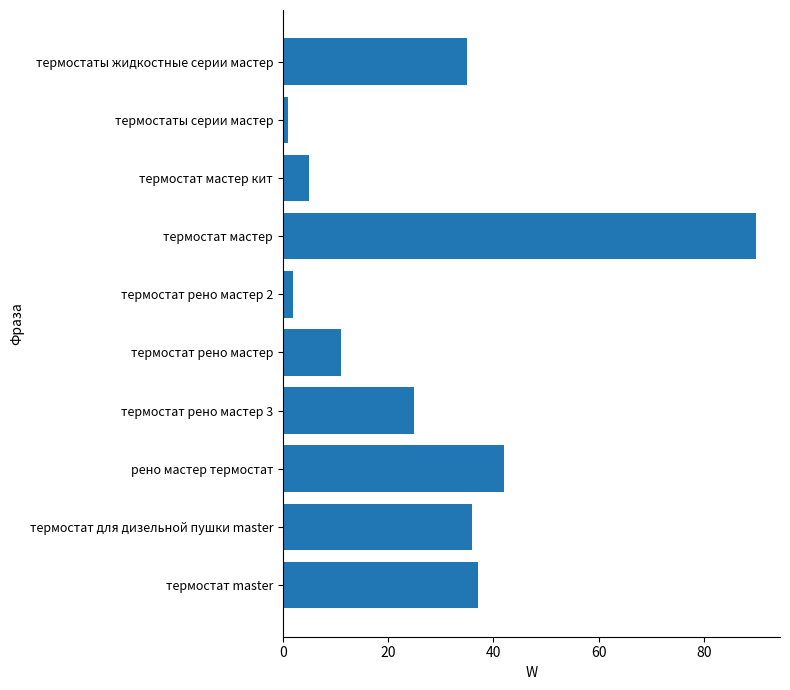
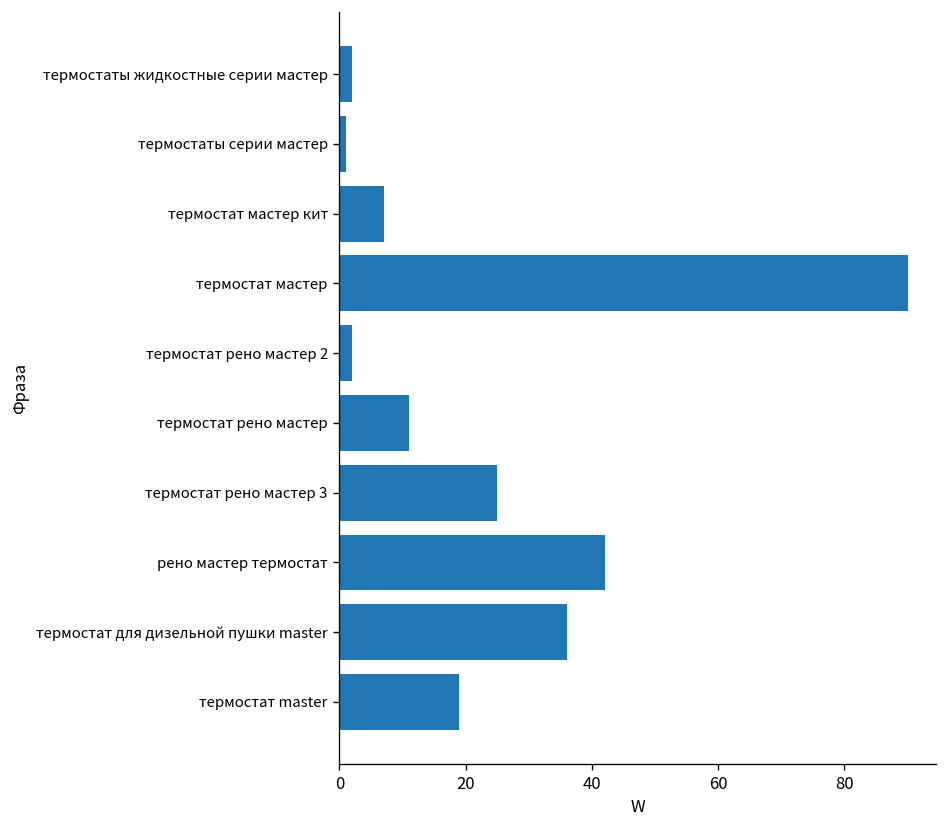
  {
-   "термостаты жидкостные серии мастер": 35,
+   "термостаты жидкостные серии мастер": 2,
    "термостаты серии мастер": 1,
-   "термостат мастер кит": 5,
+   "термостат мастер кит": 7,
    "термостат мастер": 90,
    "термостат рено мастер 2": 2,
    "термостат рено мастер": 11,
    "термостат рено мастер 3": 25,
    "рено мастер термостат": 42,
    "термостат для дизельной пушки master": 36,
-   "термостат master": 37
+   "термостат master": 19
  }
